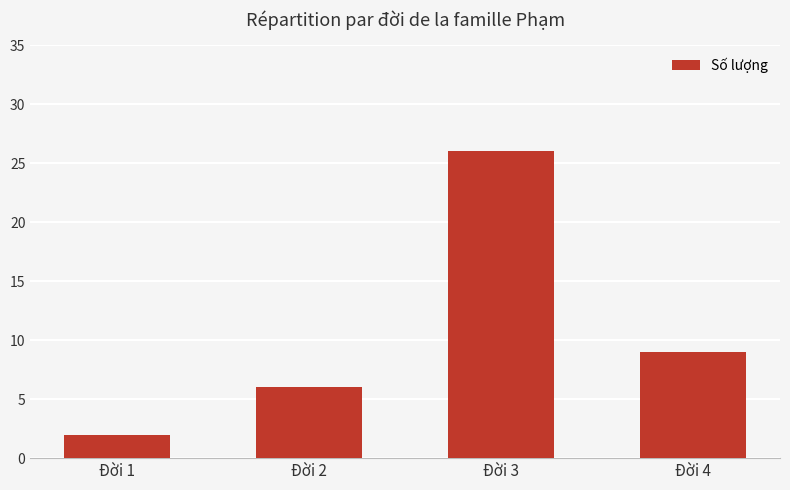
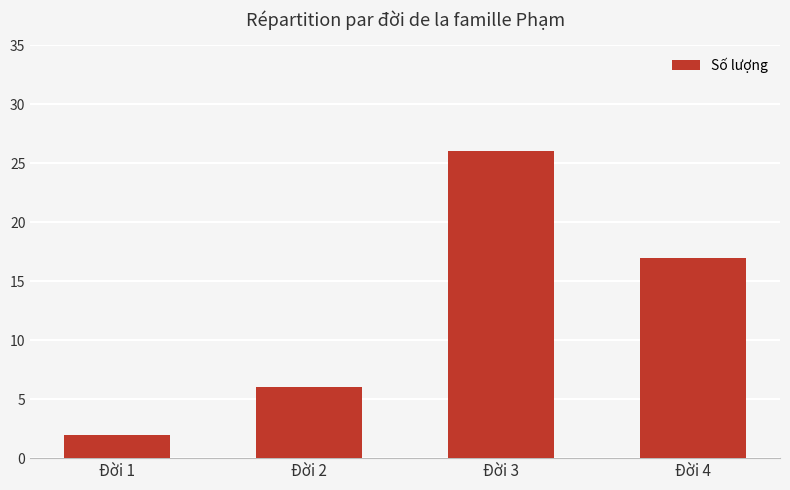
  {
    "Đời 1": 2,
    "Đời 2": 6,
    "Đời 3": 26,
-   "Đời 4": 9
+   "Đời 4": 17
  }
